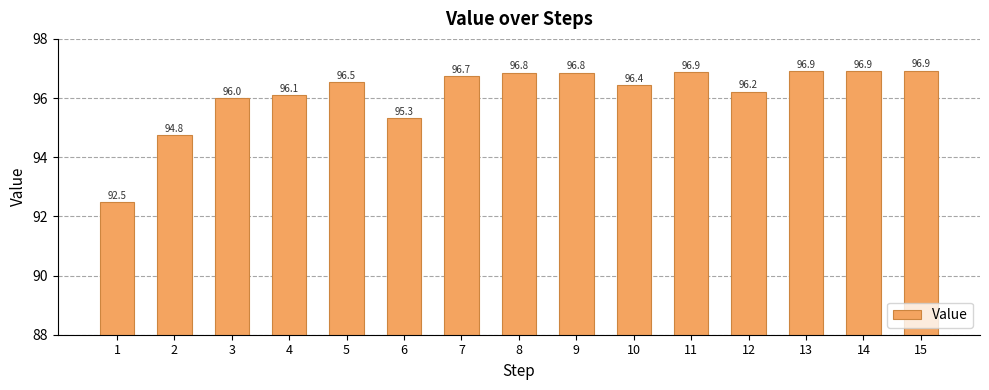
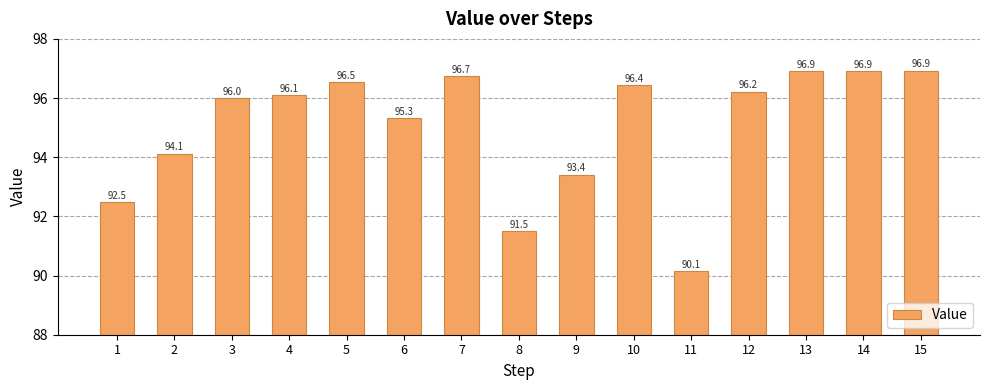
  {
    "1": 92.5,
-   "2": 94.8,
+   "2": 94.1,
    "3": 96.0,
    "4": 96.1,
    "5": 96.5,
    "6": 95.3,
    "7": 96.7,
-   "8": 96.8,
-   "9": 96.8,
+   "8": 91.5,
+   "9": 93.4,
    "10": 96.4,
-   "11": 96.9,
+   "11": 90.1,
    "12": 96.2,
    "13": 96.9,
    "14": 96.9,
    "15": 96.9
  }
